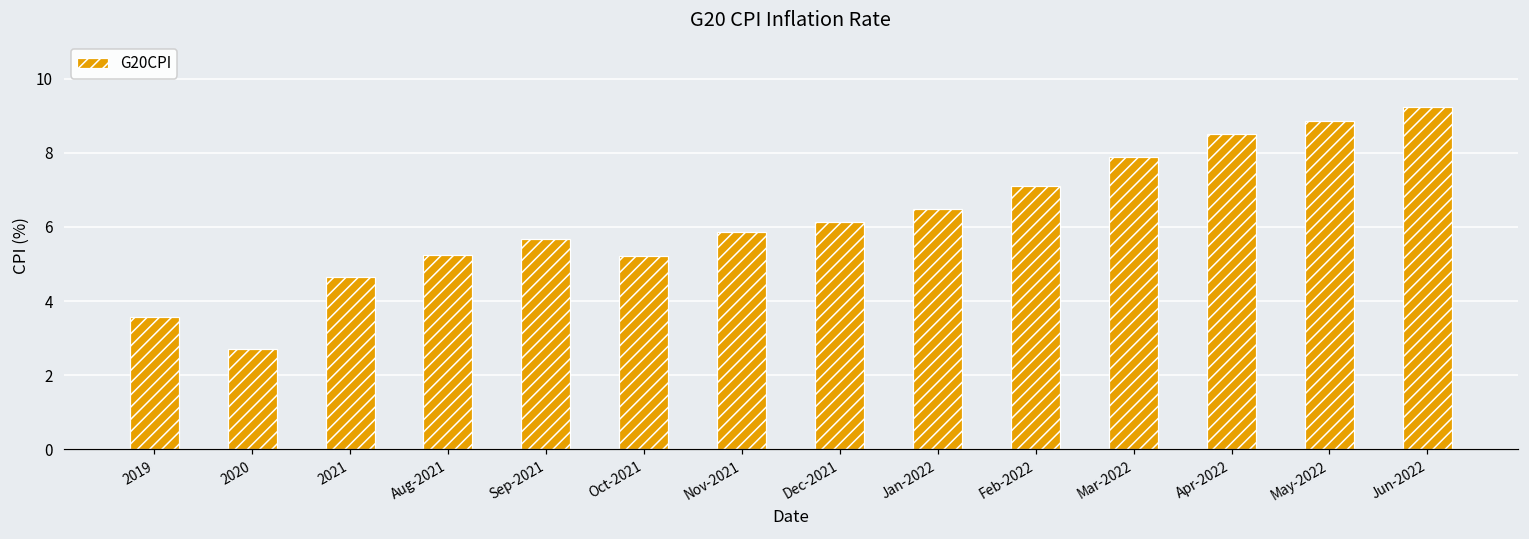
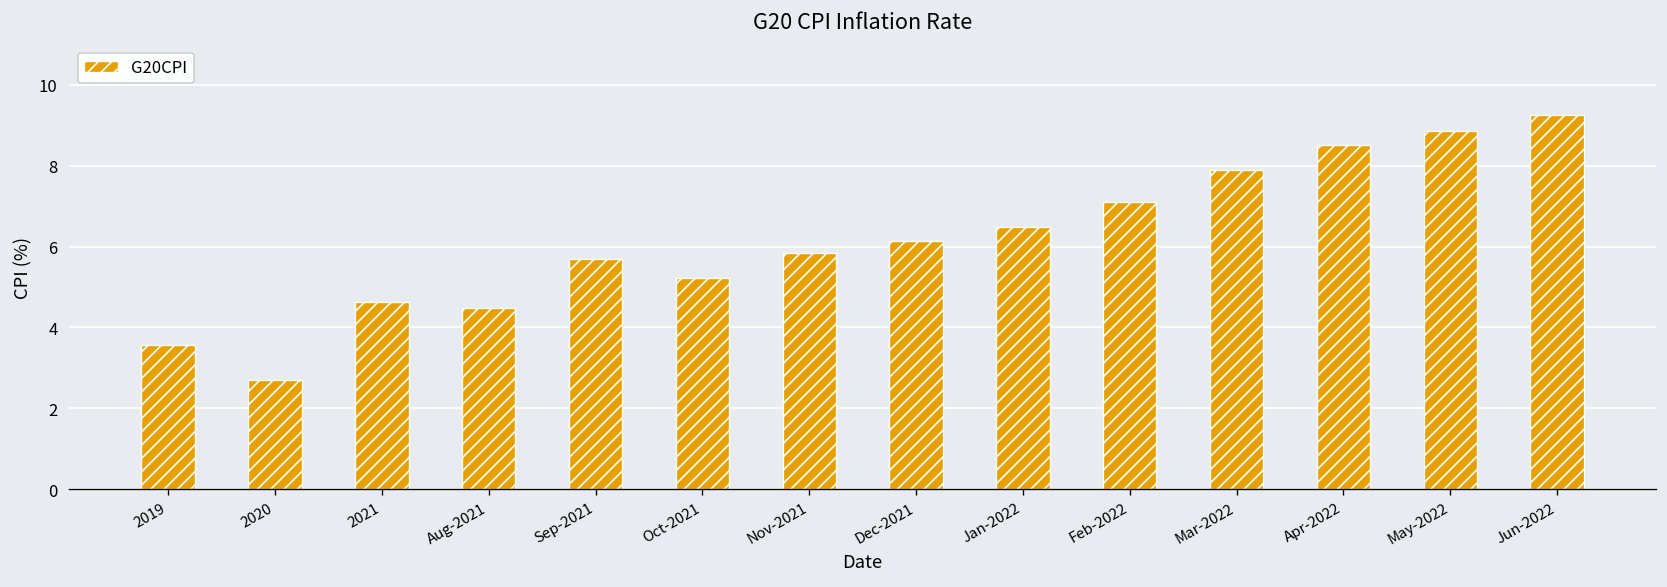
  {
    "2019": 3.6,
    "2020": 2.7,
    "2021": 4.6,
-   "Aug-2021": 5.3,
+   "Aug-2021": 4.5,
    "Sep-2021": 5.7,
    "Oct-2021": 5.2,
    "Nov-2021": 5.9,
    "Dec-2021": 6.1,
    "Jan-2022": 6.5,
    "Feb-2022": 7.1,
    "Mar-2022": 7.9,
    "Apr-2022": 8.5,
    "May-2022": 8.9,
    "Jun-2022": 9.2
  }
